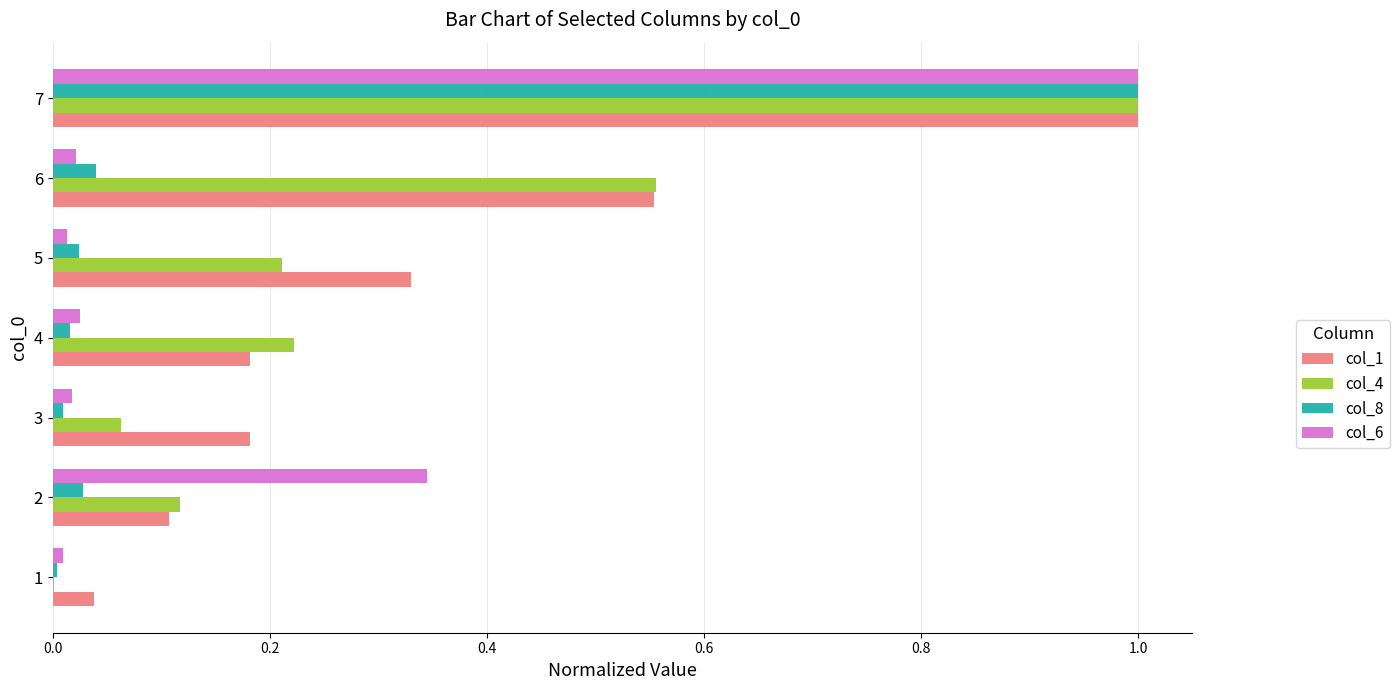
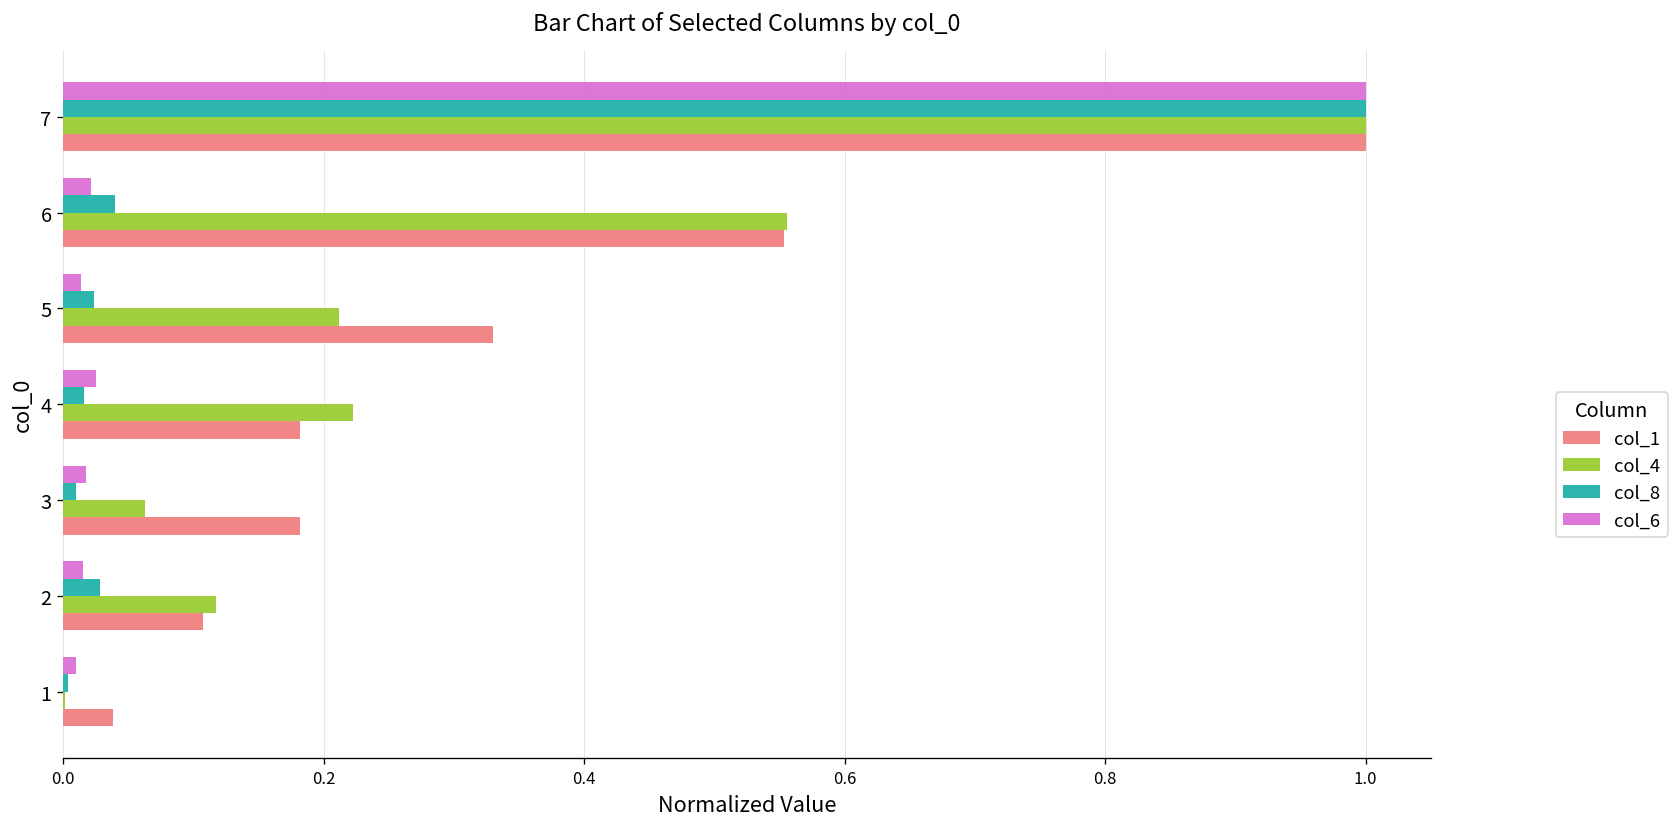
  {
    "col_1": {
      "7": 1.000,
      "6": 0.554,
      "5": 0.330,
      "4": 0.182,
      "3": 0.182,
      "2": 0.107,
      "1": 0.038
    },
    "col_4": {
      "7": 1.000,
      "6": 0.556,
      "5": 0.212,
      "4": 0.222,
      "3": 0.063,
      "2": 0.118
    },
    "col_8": {
      "7": 1.000,
      "6": 0.040,
      "5": 0.024,
      "4": 0.016,
      "3": 0.010,
      "2": 0.028,
      "1": 0.004
    },
    "col_6": {
      "7": 1.000,
      "6": 0.021,
      "5": 0.014,
      "4": 0.025,
      "3": 0.018,
-     "2": 0.345,
+     "2": 0.016,
      "1": 0.010
    }
  }
